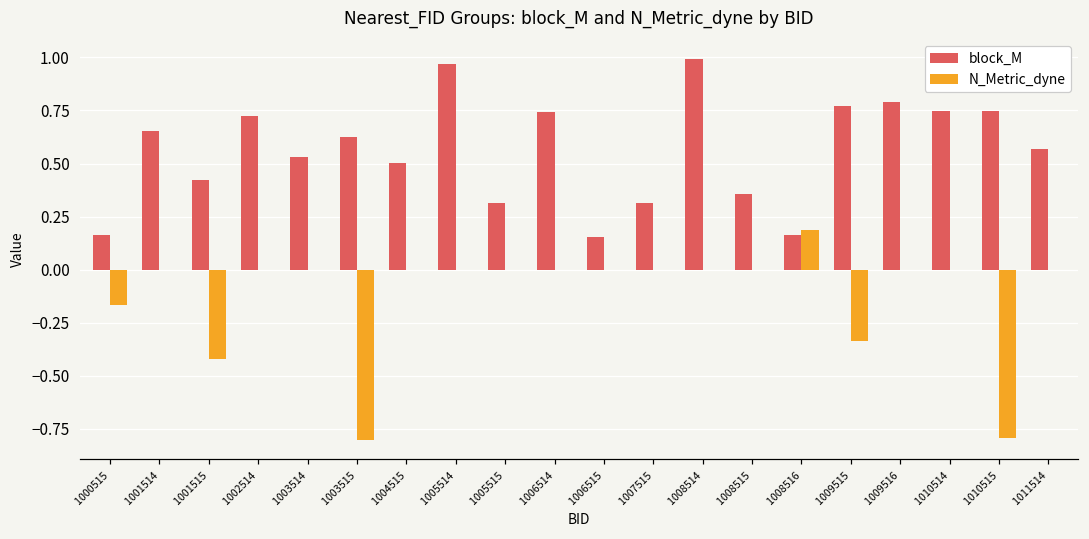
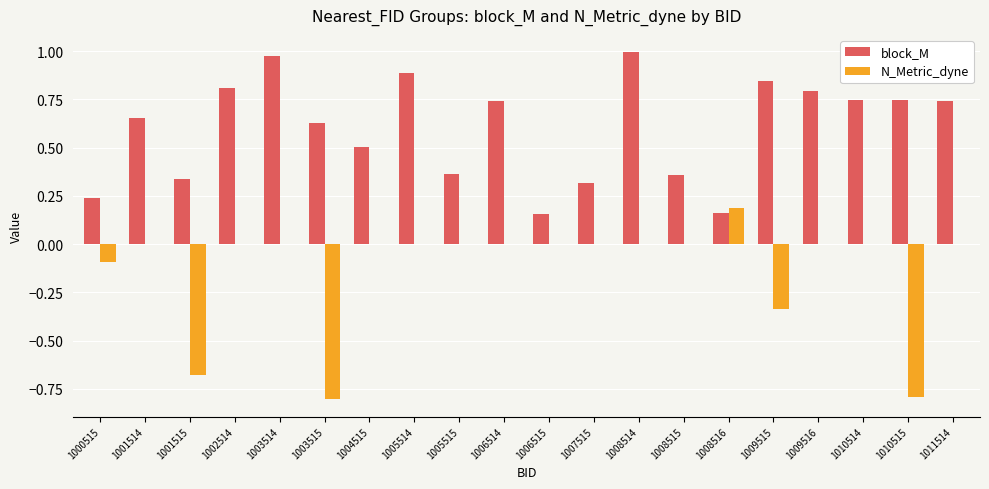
  {
    "block_M": {
-     "1000515": 0.16,
+     "1000515": 0.24,
      "1001514": 0.65,
-     "1001515": 0.42,
-     "1002514": 0.72,
-     "1003514": 0.53,
+     "1001515": 0.34,
+     "1002514": 0.81,
+     "1003514": 0.97,
      "1003515": 0.63,
      "1004515": 0.50,
-     "1005514": 0.97,
-     "1005515": 0.31,
+     "1005514": 0.89,
+     "1005515": 0.37,
      "1006514": 0.74,
      "1006515": 0.16,
      "1007515": 0.31,
      "1008514": 0.99,
      "1008515": 0.36,
      "1008516": 0.16,
-     "1009515": 0.77,
+     "1009515": 0.85,
      "1009516": 0.79,
      "1010514": 0.75,
      "1010515": 0.75,
-     "1011514": 0.57
+     "1011514": 0.74
    },
    "N_Metric_dyne": {
-     "1000515": -0.16,
+     "1000515": -0.10,
      "1001514": 0.00,
-     "1001515": -0.42,
+     "1001515": -0.68,
      "1002514": 0.00,
      "1003514": 0.00,
      "1003515": -0.80,
      "1004515": 0.00,
      "1005514": 0.00,
      "1005515": 0.00,
      "1006514": 0.00,
      "1006515": 0.00,
      "1007515": 0.00,
      "1008514": 0.00,
      "1008515": 0.00,
      "1008516": 0.19,
      "1009515": -0.34,
      "1009516": 0.00,
      "1010514": 0.00,
      "1010515": -0.80,
      "1011514": 0.00
    }
  }
